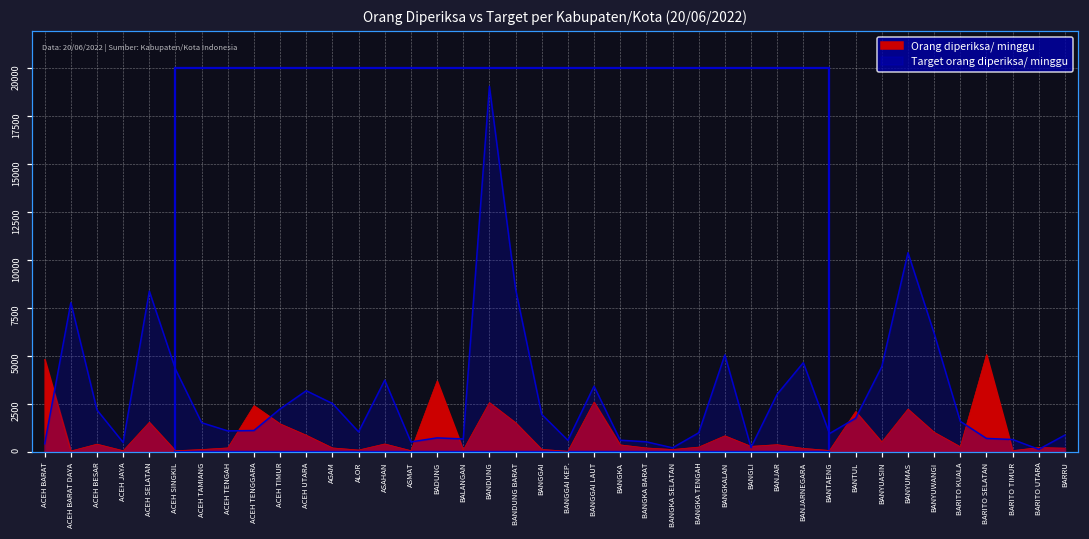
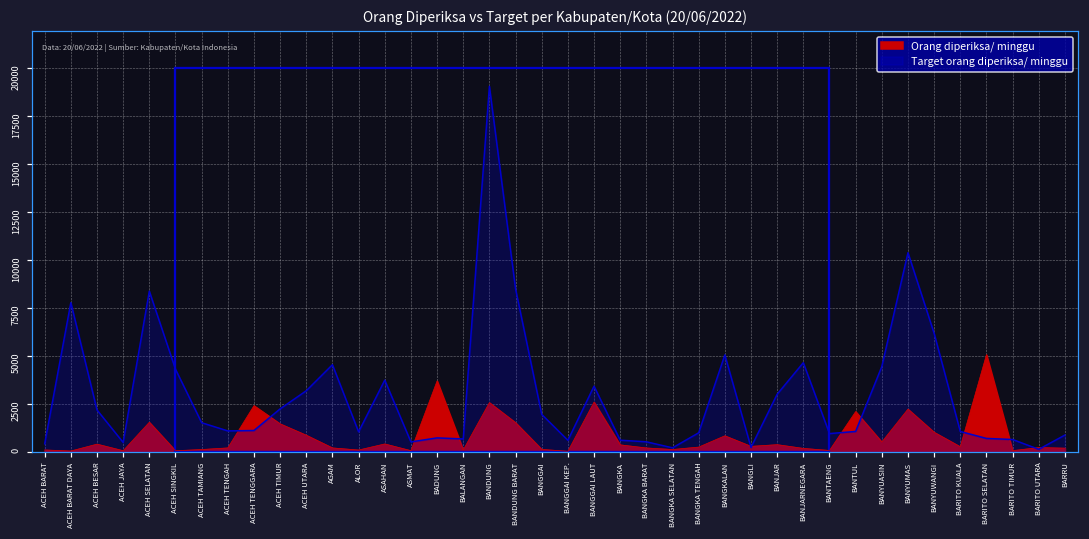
  {
    "Orang diperiksa/ minggu": {
-     "ACEH BARAT": 4800,
+     "ACEH BARAT": 100,
      "ACEH BARAT DAYA": 0,
      "ACEH BESAR": 400,
      "ACEH JAYA": 100,
      "ACEH SELATAN": 1500,
      "ACEH SINGKIL": 100,
      "ACEH TAMIANG": 100,
      "ACEH TENGAH": 200,
      "ACEH TENGGARA": 2400,
      "ACEH TIMUR": 1500,
      "ACEH UTARA": 900,
      "AGAM": 200,
      "ALOR": 100,
      "ASAHAN": 400,
      "ASMAT": 100,
      "BADUNG": 3700,
      "BALANGAN": 100,
      "BANDUNG": 2600,
      "BANDUNG BARAT": 1500,
      "BANGGAI": 100,
      "BANGGAI KEP.": 0,
      "BANGGAI LAUT": 2600,
      "BANGKA": 400,
      "BANGKA BARAT": 200,
      "BANGKA TENGAH": 200,
      "BANGKALAN": 800,
      "BANJAR": 400,
      "BANJARNEGARA": 200,
      "BANTAENG": 100,
      "BANTUL": 2100,
      "BANYUASIN": 500,
      "BANYUMAS": 2200,
      "BANYUWANGI": 1000,
      "BARITO KUALA": 300,
      "BARITO SELATAN": 5100,
      "BARITO TIMUR": 100,
      "BARRU": 200
    },
    "Target orang diperiksa/ minggu": {
      "ACEH BARAT": 400,
      "ACEH BARAT DAYA": 7800,
      "ACEH BESAR": 2200,
      "ACEH JAYA": 500,
      "ACEH SELATAN": 8400,
      "ACEH SINGKIL": 4300,
      "ACEH TAMIANG": 1500,
      "ACEH TENGAH": 1100,
      "ACEH TENGGARA": 1100,
      "ACEH TIMUR": 2200,
      "ACEH UTARA": 3200,
-     "AGAM": 2500,
+     "AGAM": 4500,
      "ALOR": 1000,
      "ASAHAN": 3700,
      "ASMAT": 500,
      "BADUNG": 700,
      "BALANGAN": 700,
      "BANDUNG": 19100,
      "BANDUNG BARAT": 8500,
      "BANGGAI": 2000,
      "BANGGAI KEP.": 600,
      "BANGGAI LAUT": 3400,
      "BANGKA": 600,
      "BANGKA BARAT": 500,
      "BANGKA TENGAH": 1000,
      "BANGKALAN": 5100,
      "BANJAR": 3000,
      "BANJARNEGARA": 4600,
      "BANTAENG": 1000,
-     "BANTUL": 1800,
+     "BANTUL": 1100,
      "BANYUASIN": 4400,
      "BANYUMAS": 10400,
      "BANYUWANGI": 6200,
-     "BARITO KUALA": 1600,
+     "BARITO KUALA": 1100,
      "BARITO SELATAN": 700,
      "BARITO TIMUR": 600,
      "BARRU": 900
    }
  }
